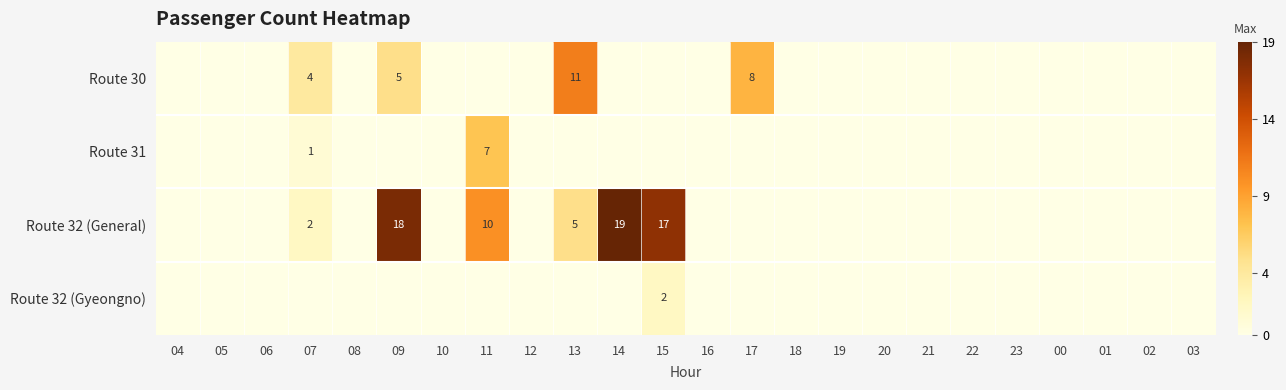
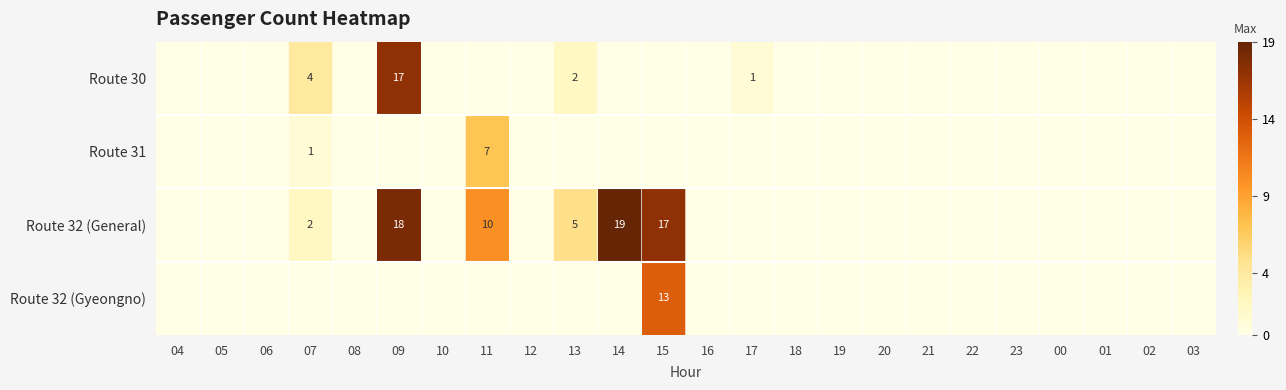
  {
    "Route 30": {
      "07": 4,
-     "09": 5,
-     "13": 11,
-     "17": 8
+     "09": 17,
+     "13": 2,
+     "17": 1
    },
    "Route 31": {
      "07": 1,
      "11": 7
    },
    "Route 32 (General)": {
      "07": 2,
      "09": 18,
      "11": 10,
      "13": 5,
      "14": 19,
      "15": 17
    },
    "Route 32 (Gyeongno)": {
-     "15": 2
+     "15": 13
    }
  }
